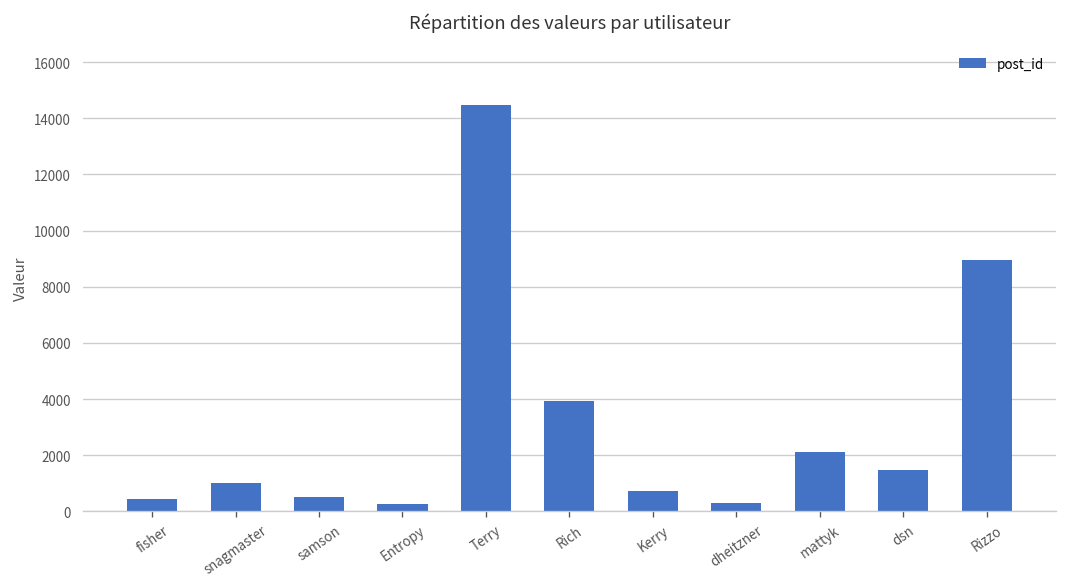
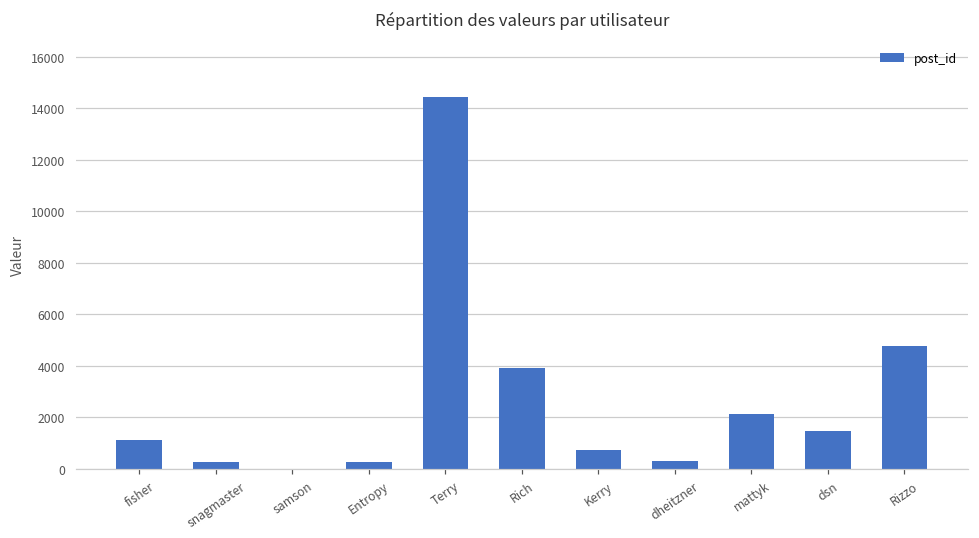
  {
-   "fisher": 500,
-   "snagmaster": 1000,
-   "samson": 500,
+   "fisher": 1100,
+   "snagmaster": 300,
+   "samson": 0,
    "Entropy": 300,
    "Terry": 14500,
    "Rich": 3900,
    "Kerry": 700,
    "dheitzner": 300,
    "mattyk": 2100,
    "dsn": 1500,
-   "Rizzo": 9000
+   "Rizzo": 4800
  }
